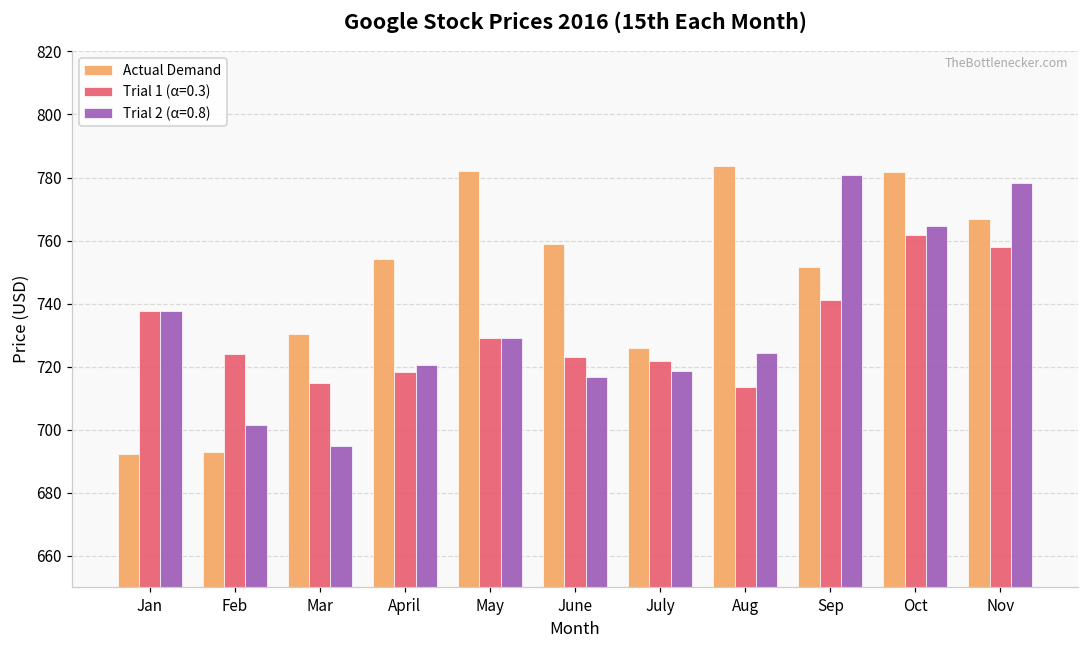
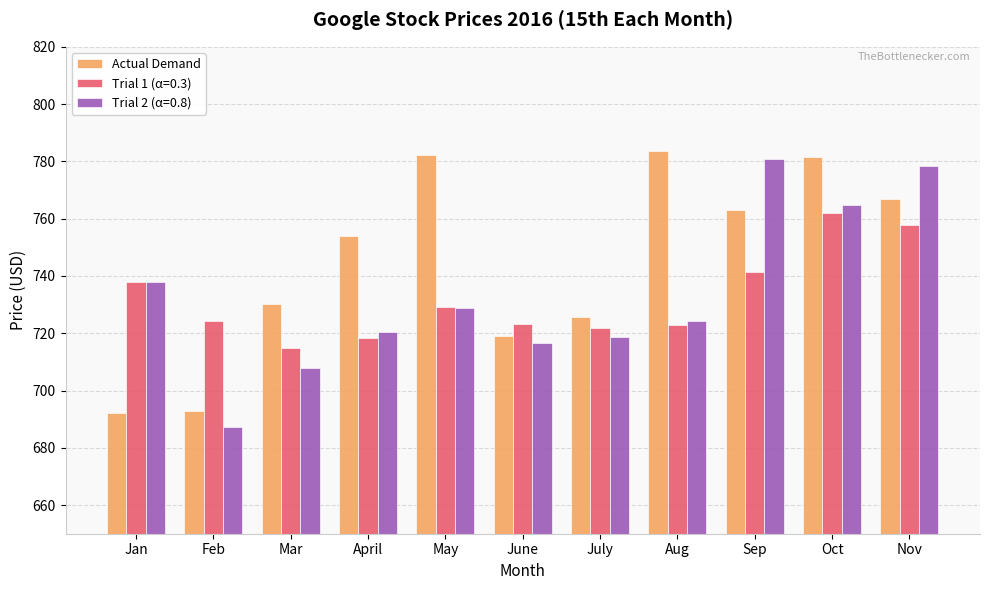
  {
    "Actual Demand": {
      "Jan": 692,
      "Feb": 693,
      "Mar": 730,
      "April": 754,
      "May": 782,
-     "June": 759,
+     "June": 719,
      "July": 726,
      "Aug": 784,
-     "Sep": 752,
+     "Sep": 763,
      "Oct": 782,
      "Nov": 767
    },
    "Trial 1 (α=0.3)": {
      "Jan": 738,
      "Feb": 724,
      "Mar": 715,
      "April": 718,
      "May": 729,
      "June": 723,
      "July": 722,
-     "Aug": 714,
+     "Aug": 723,
      "Sep": 741,
      "Oct": 762,
      "Nov": 758
    },
    "Trial 2 (α=0.8)": {
      "Jan": 738,
-     "Feb": 701,
-     "Mar": 695,
+     "Feb": 687,
+     "Mar": 708,
      "April": 720,
      "May": 729,
      "June": 717,
      "July": 719,
      "Aug": 724,
      "Sep": 781,
      "Oct": 765,
      "Nov": 778
    }
  }
